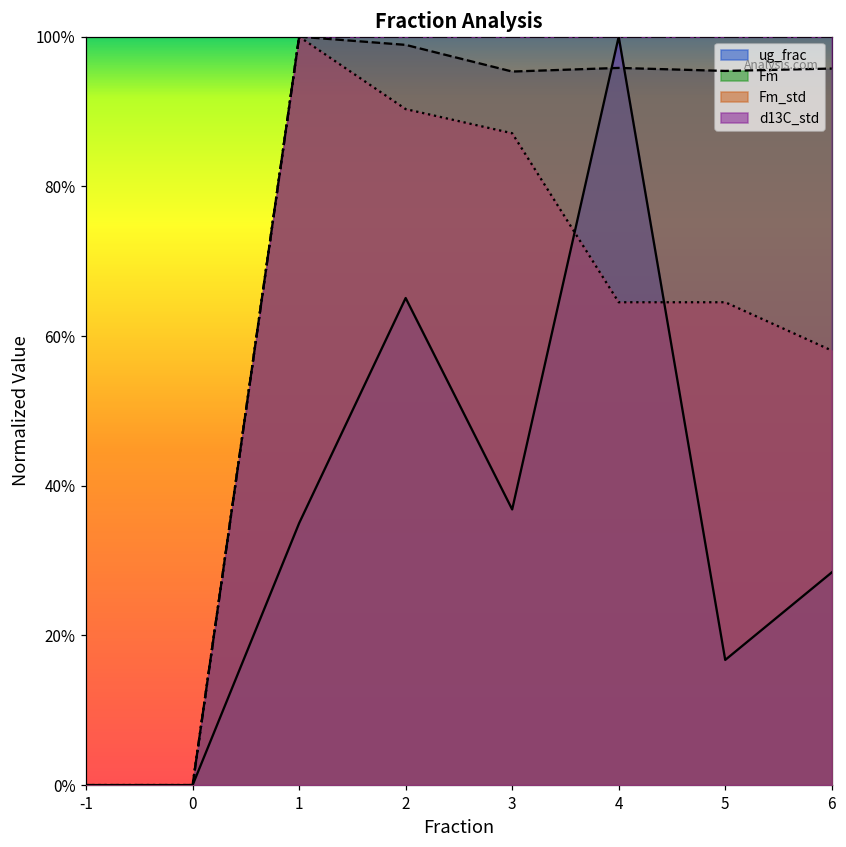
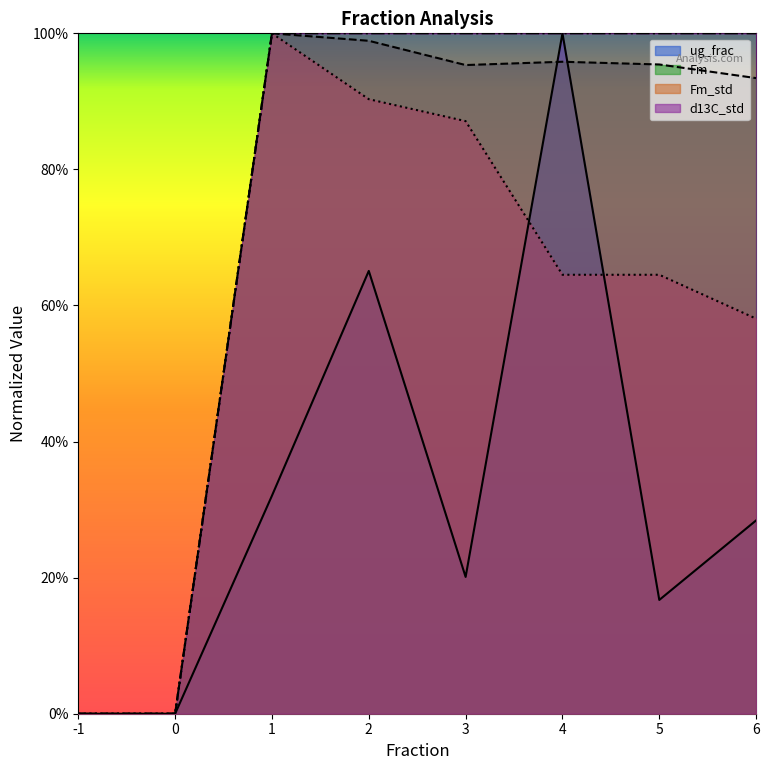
  {
    "ug_frac": {
-     "1": "35%",
+     "1": "32%",
      "2": "65%",
-     "3": "37%",
+     "3": "20%",
      "5": "17%",
      "6": "28%"
    },
    "Fm": {
      "2": "99%",
      "3": "95%",
      "4": "96%",
-     "6": "96%"
+     "6": "93%"
    },
    "Fm_std": {
      "2": "90%",
      "3": "87%",
      "4": "65%",
      "5": "65%",
      "6": "58%"
    },
    "d13C_std": {
      "2": "100%",
      "3": "100%",
      "5": "100%",
      "6": "100%"
    }
  }
